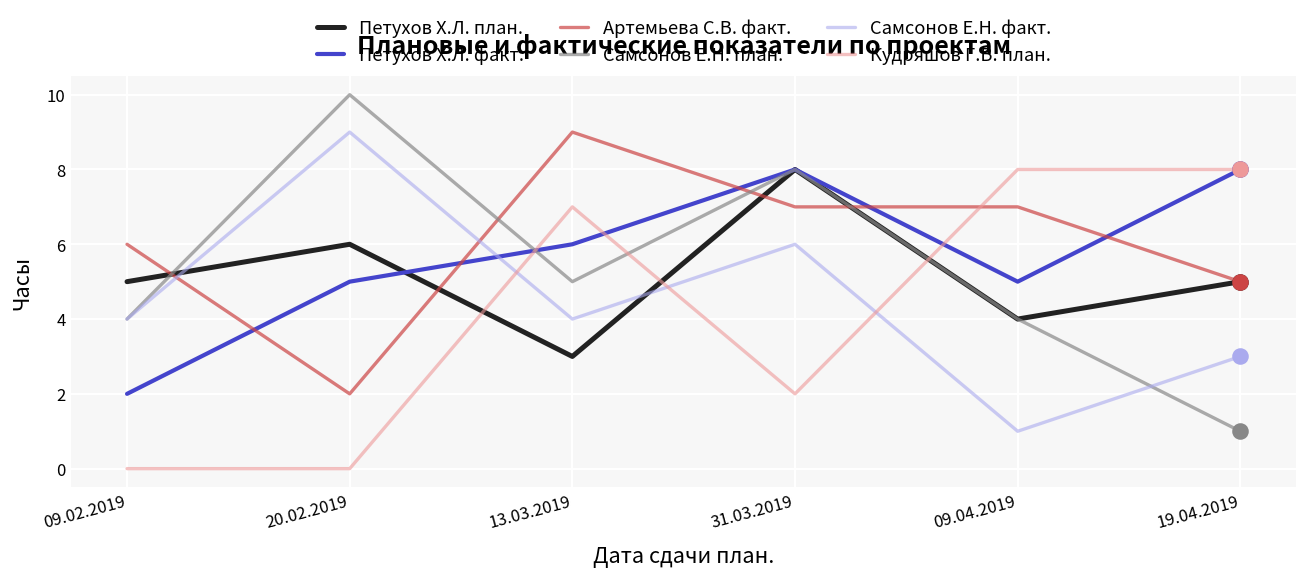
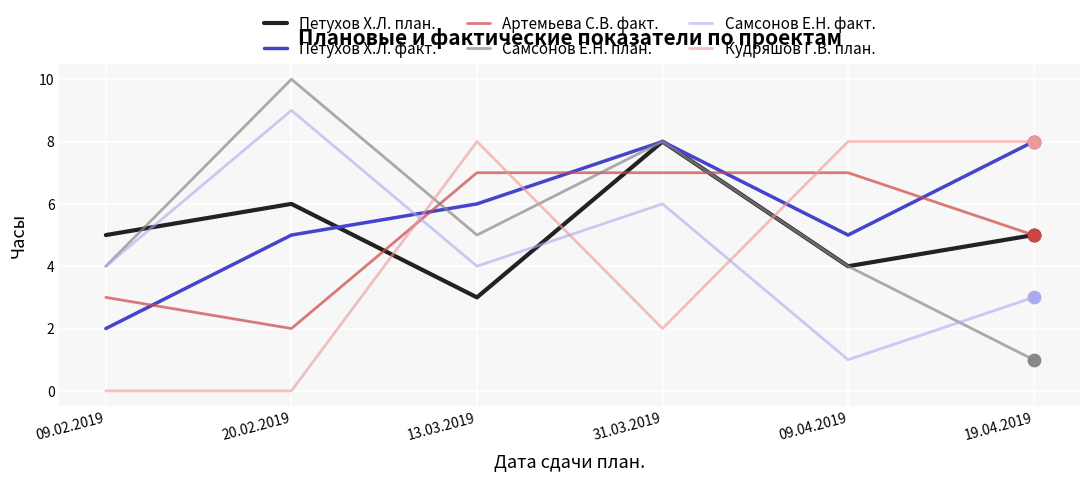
  {
    "Артемьева С.В. факт.": {
-     "09.02.2019": 6,
+     "09.02.2019": 3,
      "20.02.2019": 2,
-     "13.03.2019": 9,
+     "13.03.2019": 7,
      "31.03.2019": 7,
      "09.04.2019": 7
    },
    "Кудряшов Г.В. план.": {
      "09.02.2019": 0,
      "20.02.2019": 0,
-     "13.03.2019": 7,
+     "13.03.2019": 8,
      "31.03.2019": 2,
      "09.04.2019": 8
    }
  }
